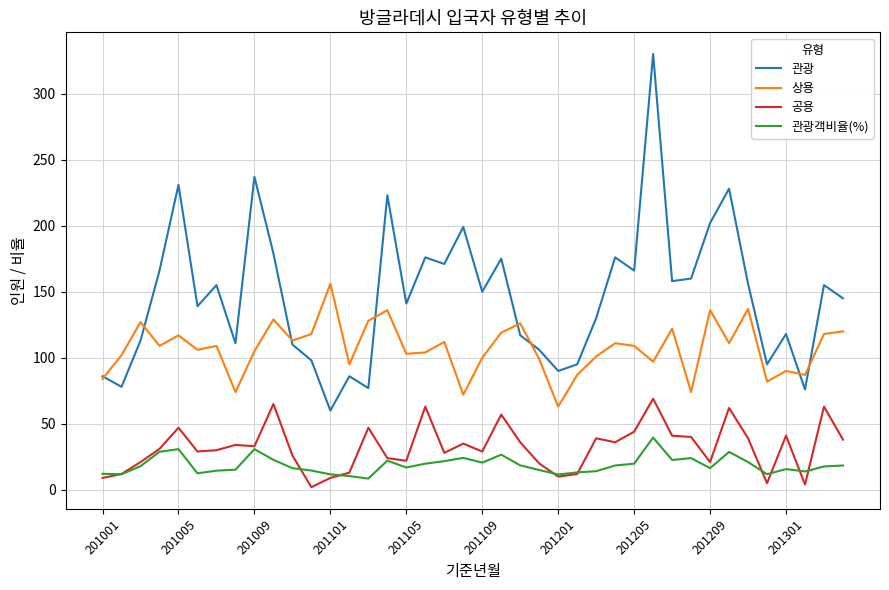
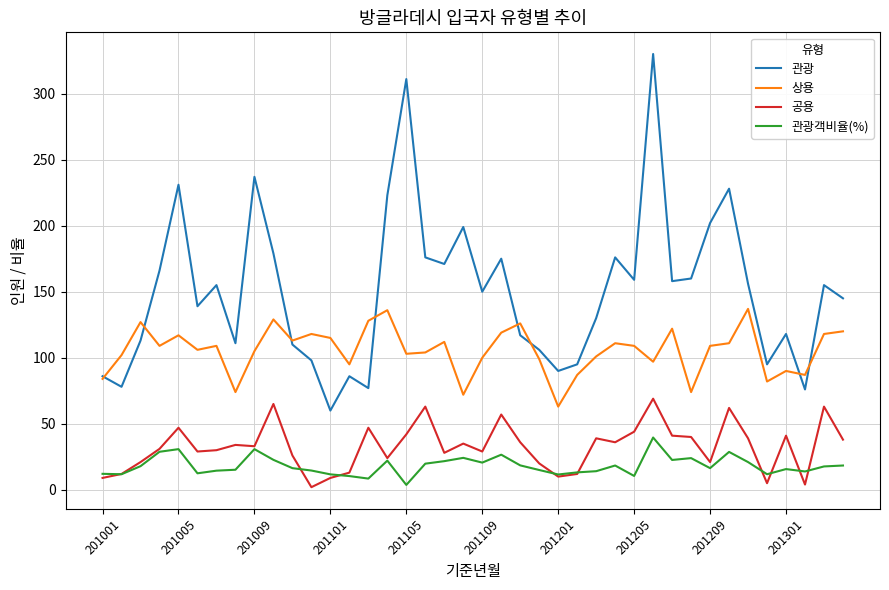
  {
    "관광": {
      "201001": 86,
      "201005": 231,
      "201009": 237,
      "201101": 60,
-     "201105": 141,
+     "201105": 311,
      "201109": 150,
      "201201": 90,
-     "201205": 166,
+     "201205": 159,
      "201209": 202,
      "201301": 118
    },
    "상용": {
      "201001": 84,
      "201005": 117,
      "201009": 105,
-     "201101": 156,
+     "201101": 115,
      "201105": 103,
      "201109": 100,
      "201201": 63,
      "201205": 109,
-     "201209": 136,
+     "201209": 109,
      "201301": 90
    },
    "공용": {
      "201001": 9,
      "201005": 47,
      "201009": 33,
      "201101": 9,
-     "201105": 22,
+     "201105": 42,
      "201109": 29,
      "201205": 44,
      "201209": 21,
      "201301": 41
    },
    "관광객비율(%)": {
      "201001": 12,
      "201005": 31,
      "201009": 31,
      "201101": 12,
-     "201105": 17,
+     "201105": 4,
      "201109": 21,
-     "201205": 20,
+     "201205": 11,
      "201209": 16,
      "201301": 16
    }
  }
